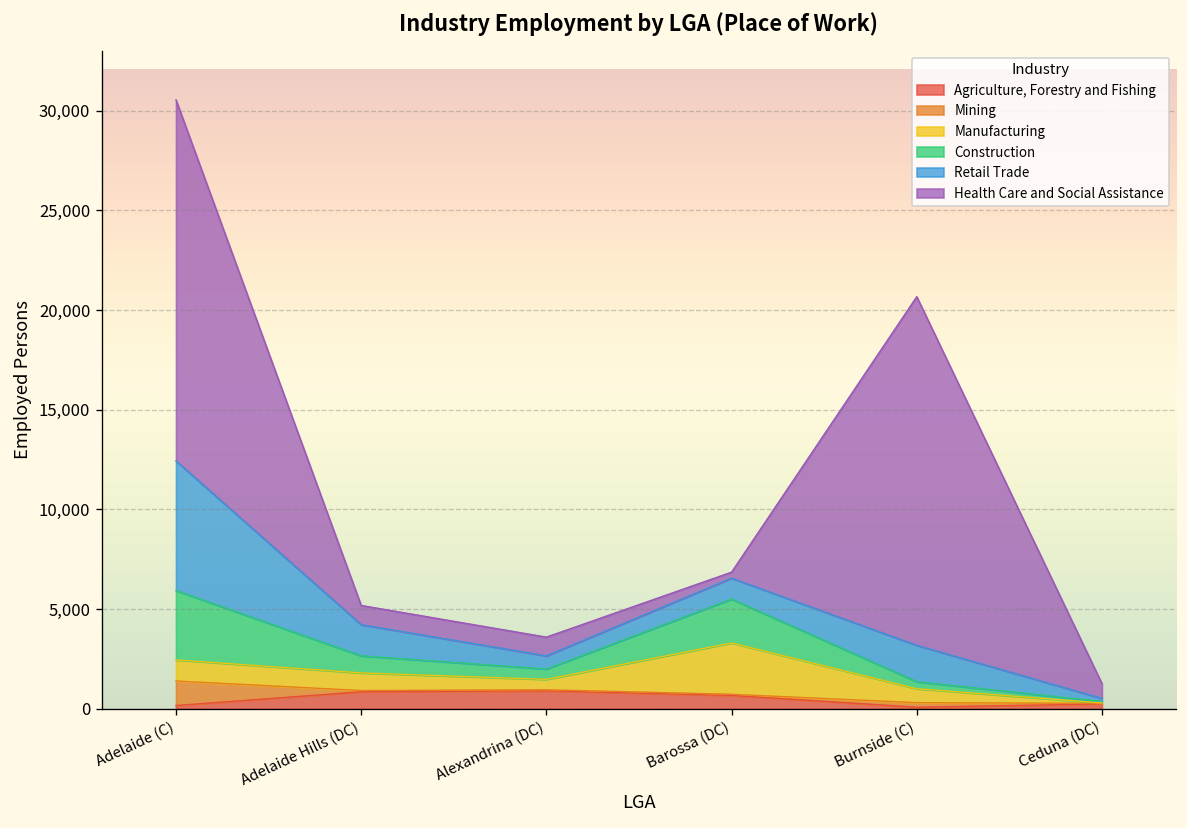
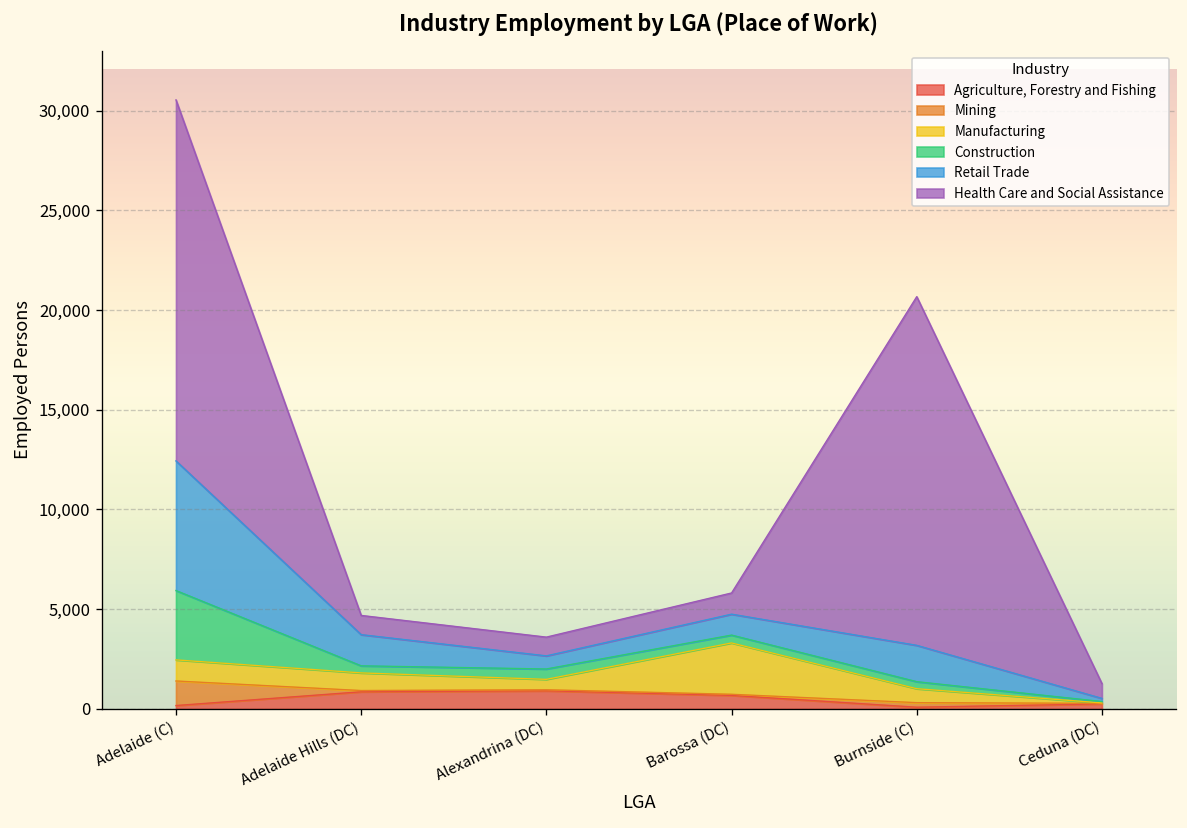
  {
    "Manufacturing": {
      "Adelaide (C)": "1,100",
      "Adelaide Hills (DC)": "900",
      "Alexandrina (DC)": "500",
      "Barossa (DC)": "2,600",
      "Burnside (C)": "700"
    },
    "Construction": {
      "Adelaide (C)": "3,500",
-     "Adelaide Hills (DC)": "900",
+     "Adelaide Hills (DC)": "400",
      "Alexandrina (DC)": "500",
-     "Barossa (DC)": "2,200",
+     "Barossa (DC)": "400",
      "Burnside (C)": "400"
    },
    "Retail Trade": {
      "Adelaide (C)": "6,500",
      "Adelaide Hills (DC)": "1,600",
      "Alexandrina (DC)": "700",
      "Barossa (DC)": "1,000",
      "Burnside (C)": "1,800",
      "Ceduna (DC)": "200"
    },
    "Health Care and Social Assistance": {
      "Adelaide (C)": "18,100",
      "Adelaide Hills (DC)": "1,000",
      "Alexandrina (DC)": "900",
-     "Barossa (DC)": "300",
+     "Barossa (DC)": "1,100",
      "Burnside (C)": "17,500",
      "Ceduna (DC)": "700"
    }
  }
